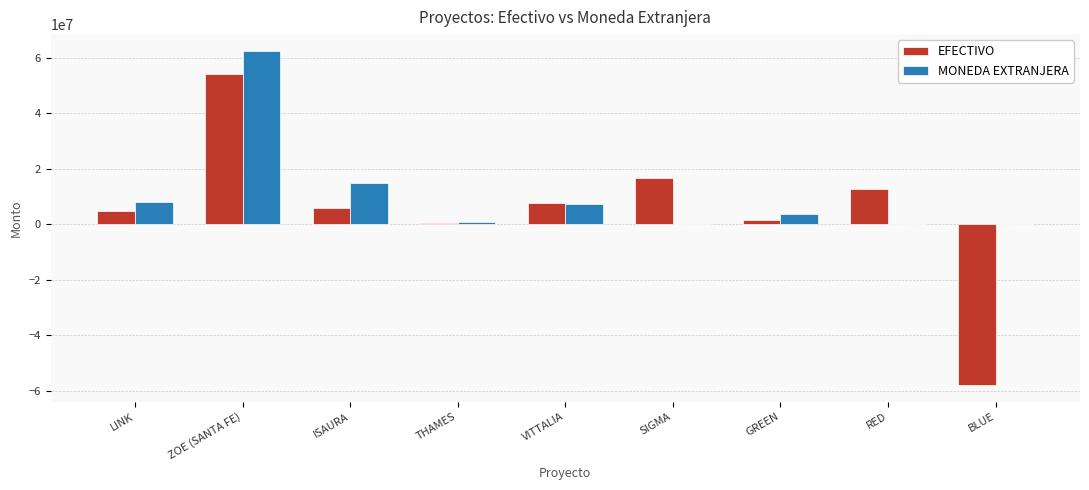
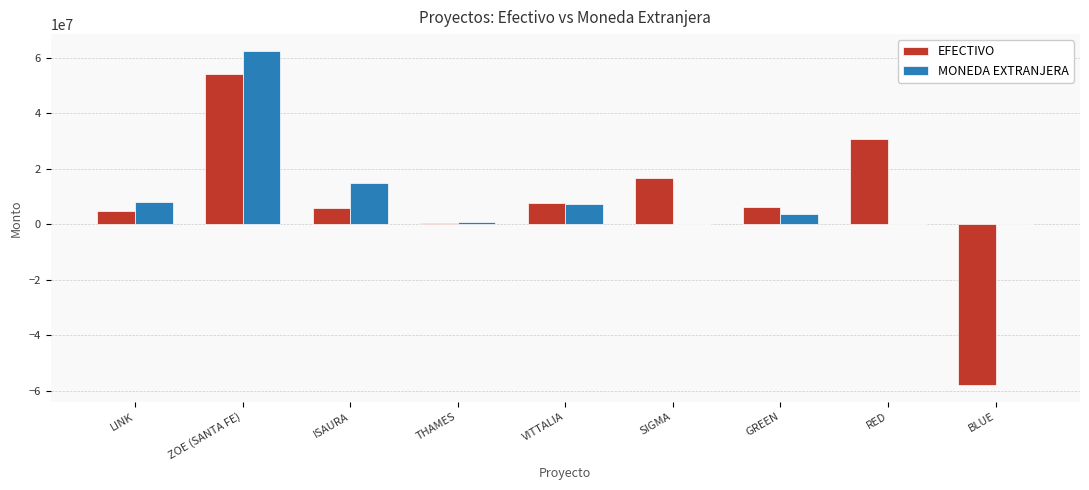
  {
    "EFECTIVO": {
      "LINK": 5000000,
      "ZOE (SANTA FE)": 54000000,
      "ISAURA": 6000000,
      "VITTALIA": 8000000,
      "SIGMA": 17000000,
-     "GREEN": 2000000,
-     "RED": 13000000,
+     "GREEN": 6000000,
+     "RED": 31000000,
      "BLUE": -58000000
    },
    "MONEDA EXTRANJERA": {
      "LINK": 8000000,
      "ZOE (SANTA FE)": 63000000,
      "ISAURA": 15000000,
      "VITTALIA": 7000000,
      "SIGMA": 0,
      "GREEN": 4000000,
      "RED": 0
    }
  }
